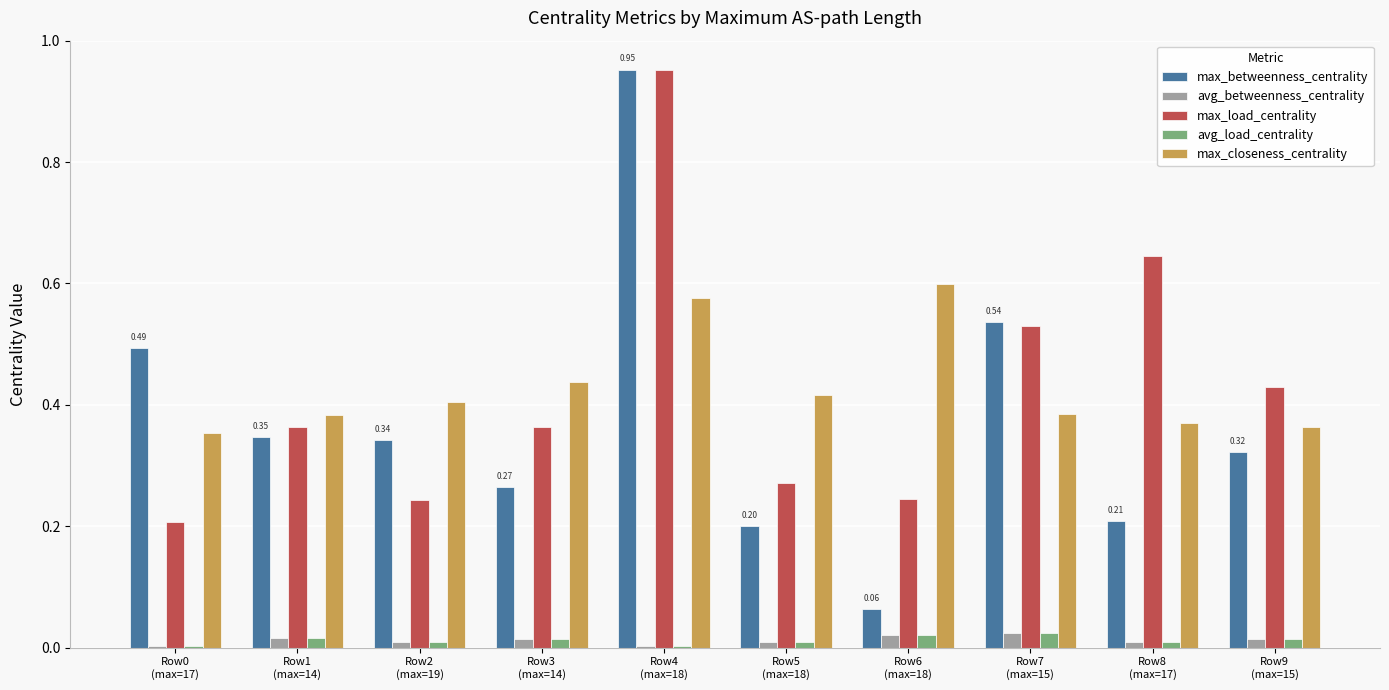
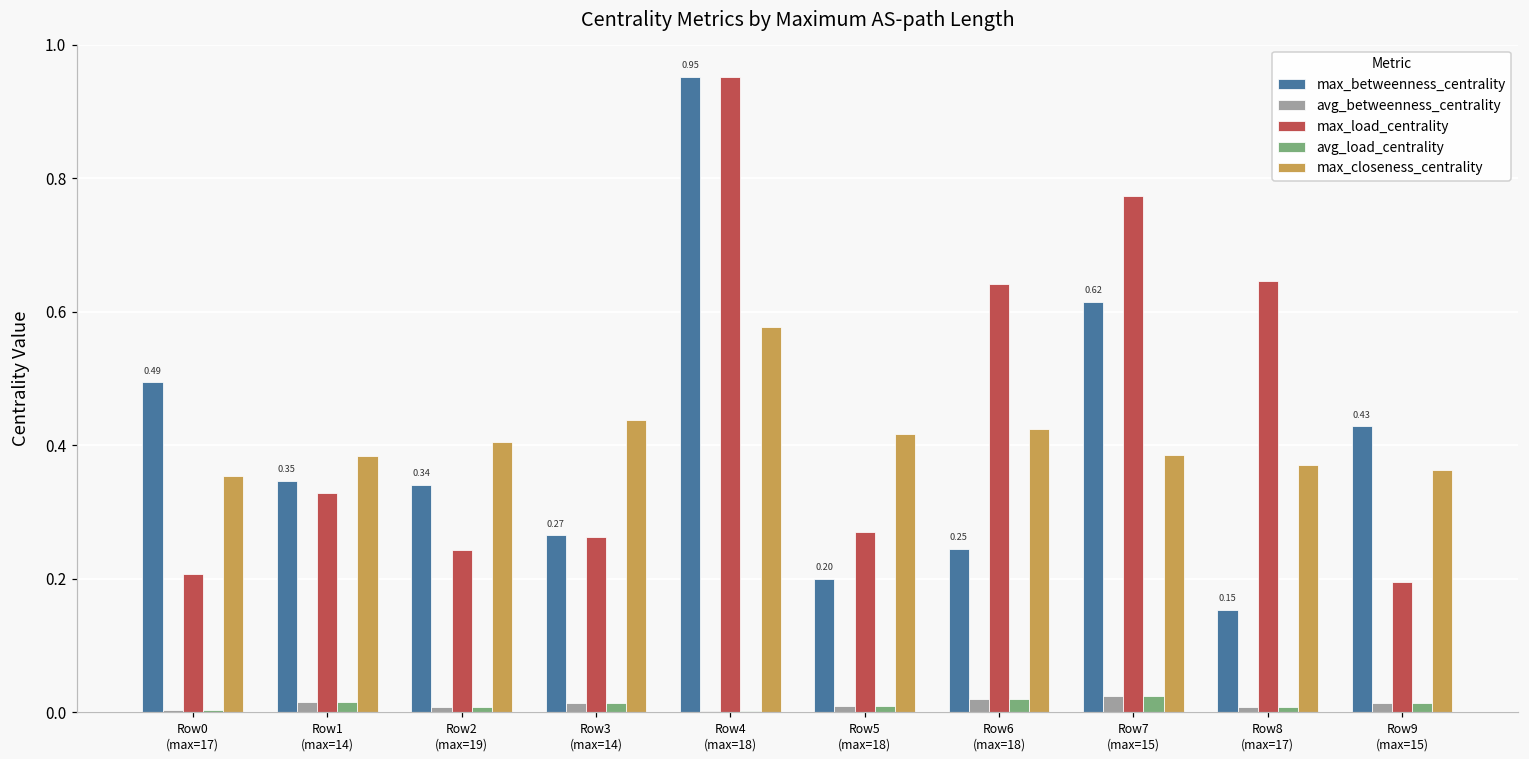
  {
    "max_betweenness_centrality": {
      "Row0 (max=17)": 0.49,
      "Row1 (max=14)": 0.35,
      "Row2 (max=19)": 0.34,
      "Row3 (max=14)": 0.27,
      "Row4 (max=18)": 0.95,
      "Row5 (max=18)": 0.20,
-     "Row6 (max=18)": 0.06,
-     "Row7 (max=15)": 0.54,
-     "Row8 (max=17)": 0.21,
-     "Row9 (max=15)": 0.32
+     "Row6 (max=18)": 0.25,
+     "Row7 (max=15)": 0.62,
+     "Row8 (max=17)": 0.15,
+     "Row9 (max=15)": 0.43
    },
    "max_load_centrality": {
      "Row0 (max=17)": 0.21,
-     "Row1 (max=14)": 0.36,
+     "Row1 (max=14)": 0.33,
      "Row2 (max=19)": 0.24,
-     "Row3 (max=14)": 0.36,
+     "Row3 (max=14)": 0.26,
      "Row5 (max=18)": 0.27,
-     "Row6 (max=18)": 0.25,
-     "Row7 (max=15)": 0.53,
+     "Row6 (max=18)": 0.64,
+     "Row7 (max=15)": 0.77,
      "Row8 (max=17)": 0.65,
-     "Row9 (max=15)": 0.43
+     "Row9 (max=15)": 0.19
    },
    "max_closeness_centrality": {
      "Row0 (max=17)": 0.35,
      "Row1 (max=14)": 0.38,
      "Row2 (max=19)": 0.41,
      "Row3 (max=14)": 0.44,
      "Row4 (max=18)": 0.58,
      "Row5 (max=18)": 0.42,
-     "Row6 (max=18)": 0.60,
+     "Row6 (max=18)": 0.43,
      "Row7 (max=15)": 0.38,
      "Row8 (max=17)": 0.37,
      "Row9 (max=15)": 0.36
    }
  }
